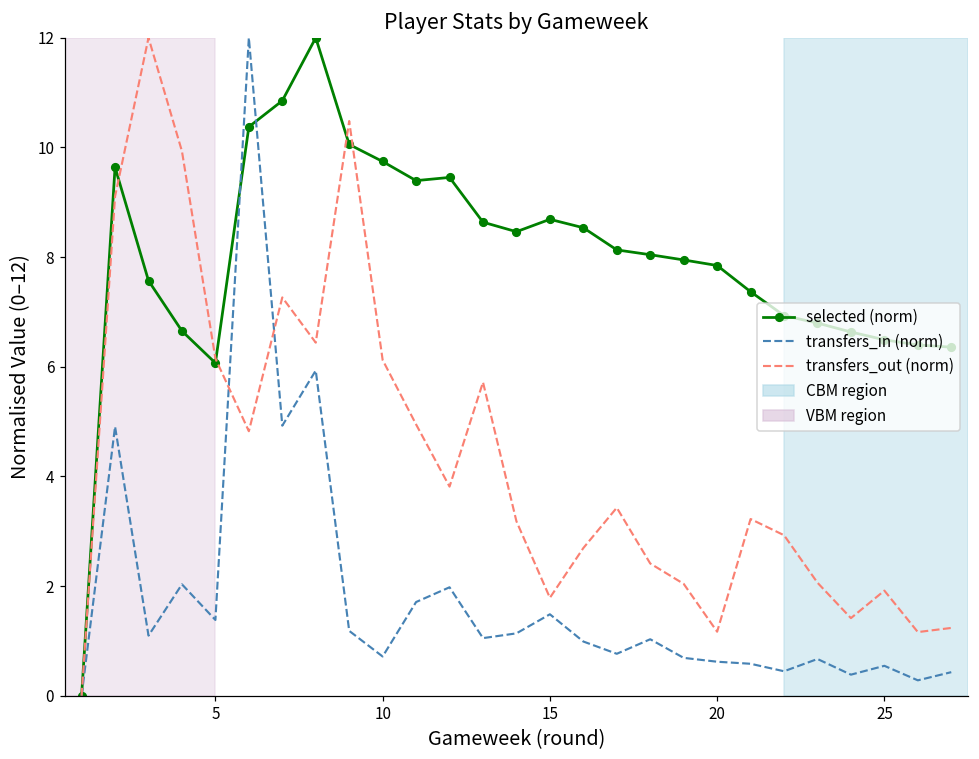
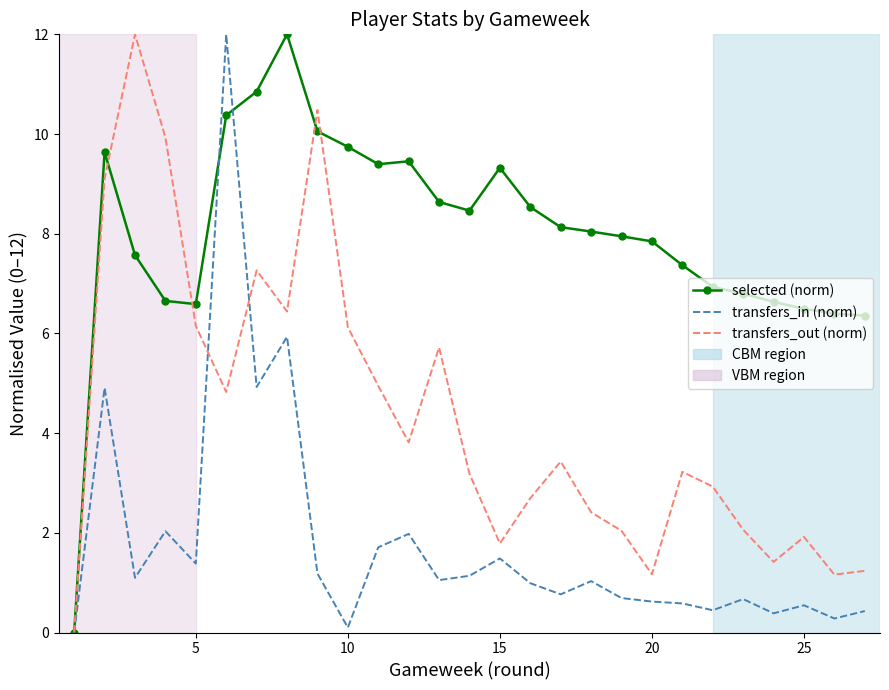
  {
    "selected (norm)": {
-     "5": 6.1,
+     "5": 6.6,
      "10": 9.7,
-     "15": 8.7,
+     "15": 9.3,
      "20": 7.8
    },
    "transfers_in (norm)": {
      "5": 1.4,
-     "10": 0.7,
+     "10": 0.1,
      "15": 1.5,
      "20": 0.6,
      "25": 0.5
    },
    "transfers_out (norm)": {
      "5": 6.2,
      "10": 6.1,
      "15": 1.8,
      "20": 1.2,
      "25": 1.9
    }
  }
